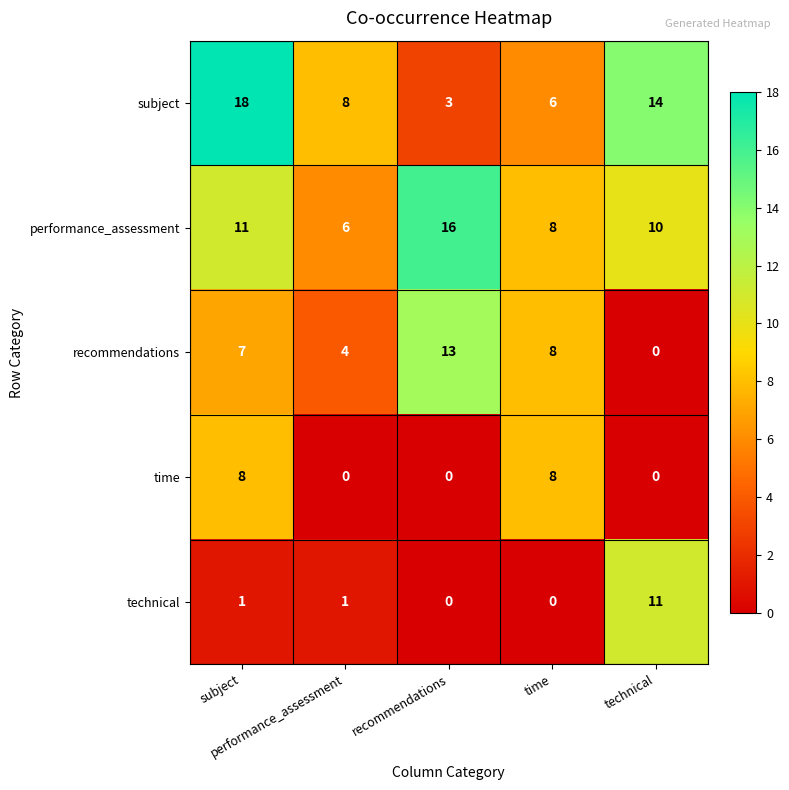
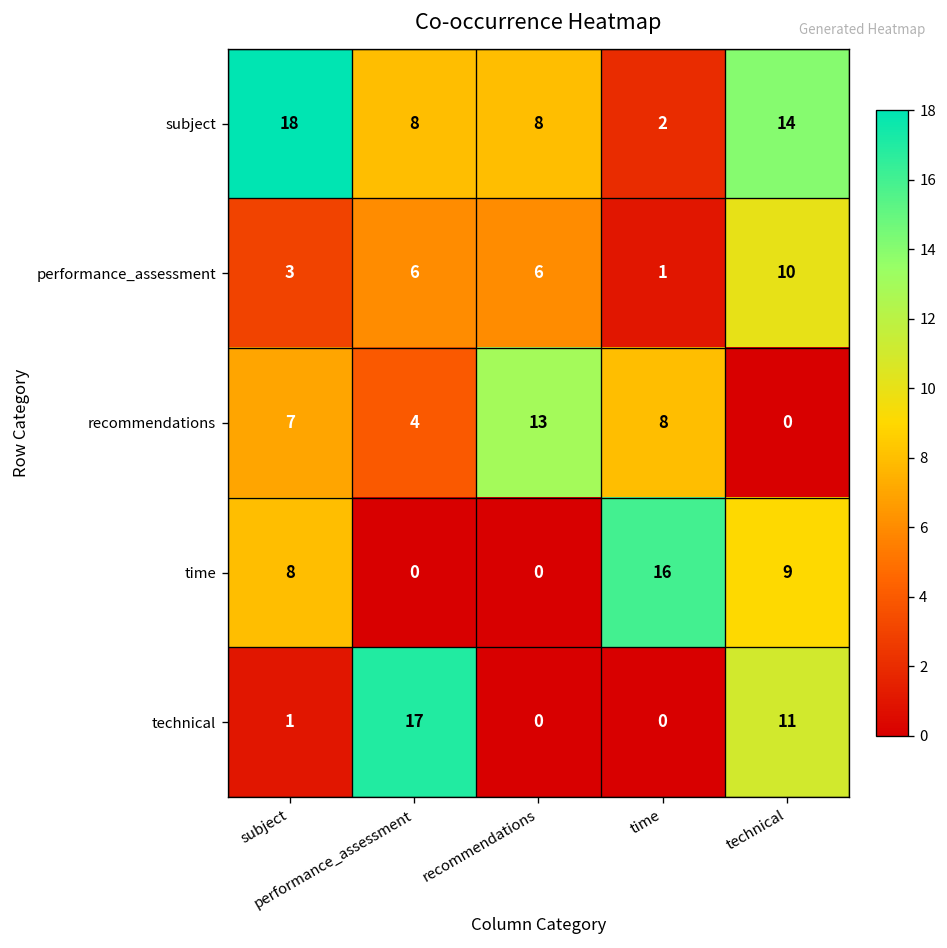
  {
    "subject": {
      "subject": 18,
      "performance_assessment": 8,
-     "recommendations": 3,
-     "time": 6,
+     "recommendations": 8,
+     "time": 2,
      "technical": 14
    },
    "performance_assessment": {
-     "subject": 11,
+     "subject": 3,
      "performance_assessment": 6,
-     "recommendations": 16,
-     "time": 8,
+     "recommendations": 6,
+     "time": 1,
      "technical": 10
    },
    "recommendations": {
      "subject": 7,
      "performance_assessment": 4,
      "recommendations": 13,
      "time": 8,
      "technical": 0
    },
    "time": {
      "subject": 8,
      "performance_assessment": 0,
      "recommendations": 0,
-     "time": 8,
-     "technical": 0
+     "time": 16,
+     "technical": 9
    },
    "technical": {
      "subject": 1,
-     "performance_assessment": 1,
+     "performance_assessment": 17,
      "recommendations": 0,
      "time": 0,
      "technical": 11
    }
  }
